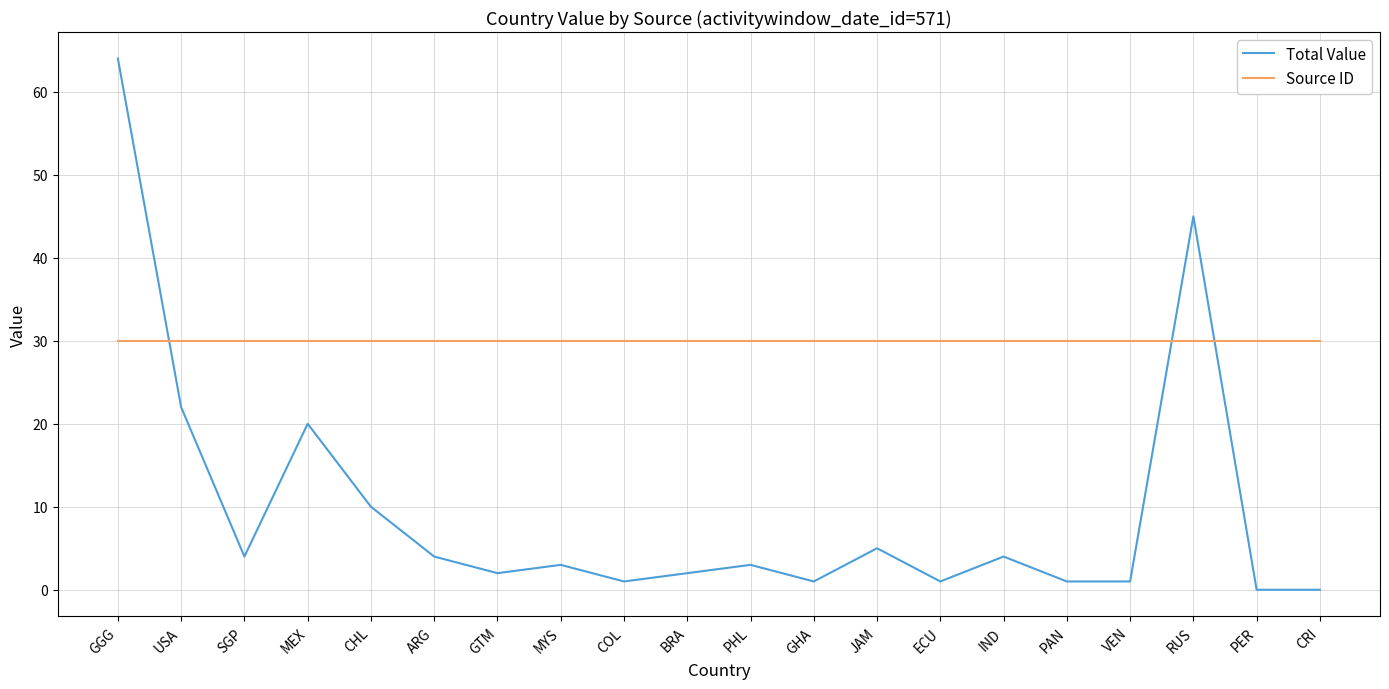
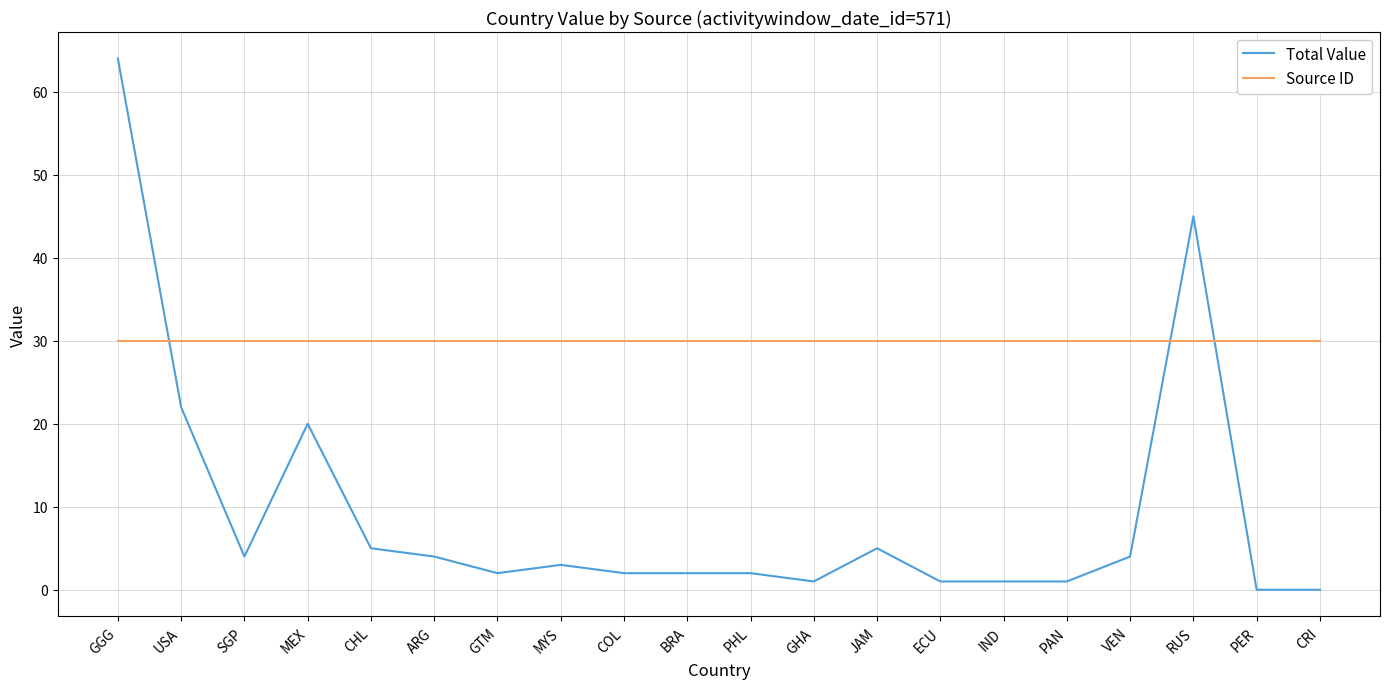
  {
    "Total Value": {
      "GGG": 64,
      "USA": 22,
      "SGP": 4,
      "MEX": 20,
-     "CHL": 10,
+     "CHL": 5,
      "ARG": 4,
      "GTM": 2,
      "MYS": 3,
-     "COL": 1,
+     "COL": 2,
      "BRA": 2,
-     "PHL": 3,
+     "PHL": 2,
      "GHA": 1,
      "JAM": 5,
      "ECU": 1,
-     "IND": 4,
+     "IND": 1,
      "PAN": 1,
-     "VEN": 1,
+     "VEN": 4,
      "RUS": 45,
      "PER": 0,
      "CRI": 0
    },
    "Source ID": {
      "GGG": 30,
      "USA": 30,
      "SGP": 30,
      "MEX": 30,
      "CHL": 30,
      "ARG": 30,
      "GTM": 30,
      "MYS": 30,
      "COL": 30,
      "BRA": 30,
      "PHL": 30,
      "GHA": 30,
      "JAM": 30,
      "ECU": 30,
      "IND": 30,
      "PAN": 30,
      "VEN": 30,
      "RUS": 30,
      "PER": 30,
      "CRI": 30
    }
  }
